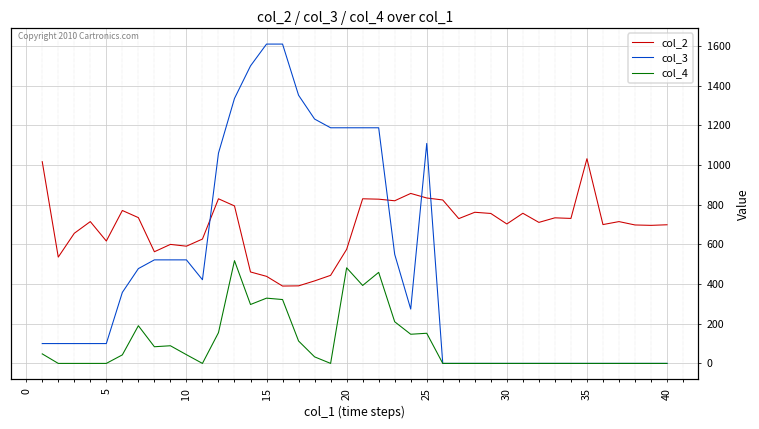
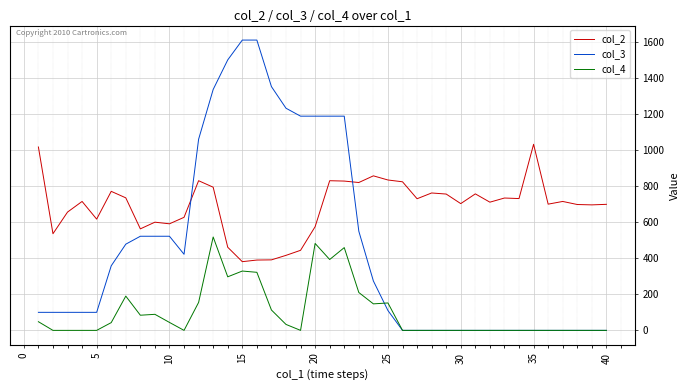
  {
    "col_2": {
      "5": 620,
      "10": 590,
-     "15": 440,
+     "15": 380,
      "20": 580,
      "25": 830,
      "30": 700,
      "35": 1030,
      "40": 700
    },
    "col_3": {
      "5": 100,
      "10": 520,
      "15": 1610,
      "20": 1190,
-     "25": 1110
+     "25": 110
    },
    "col_4": {
      "5": 0,
      "10": 40,
      "15": 330,
      "20": 480,
      "25": 150
    }
  }
